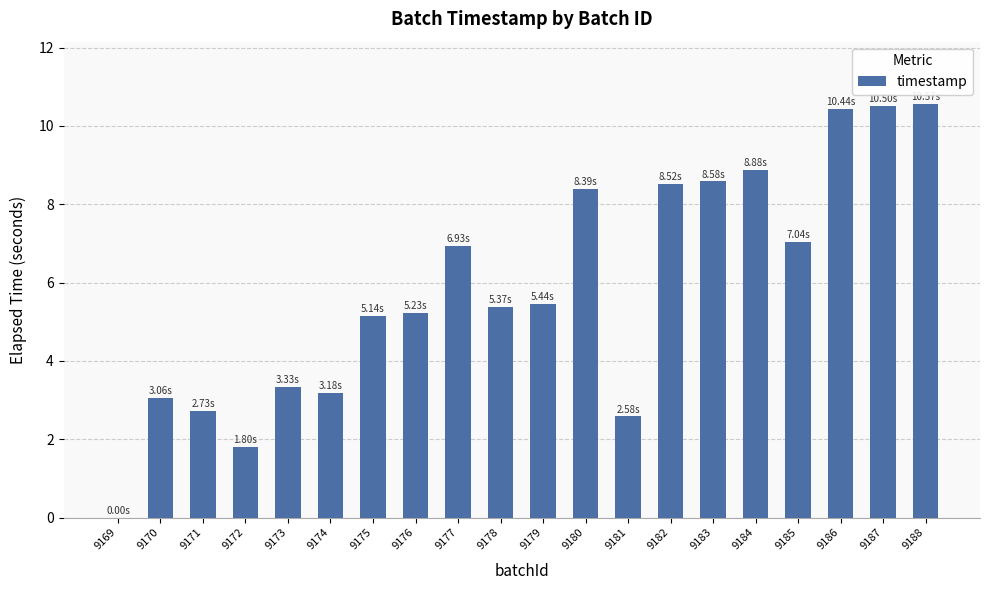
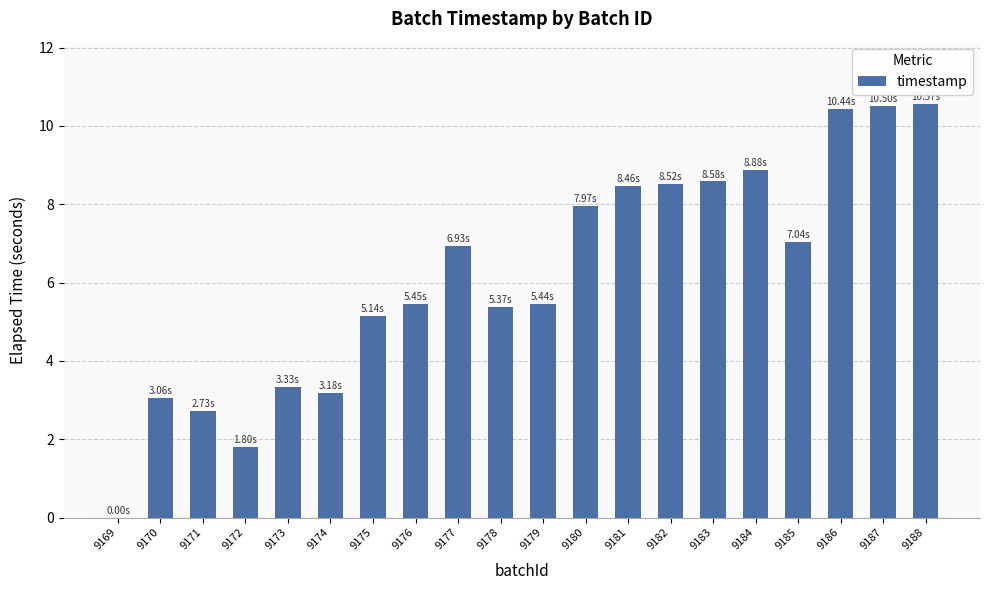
  {
    "9169": "0.00s",
    "9170": "3.06s",
    "9171": "2.73s",
    "9172": "1.80s",
    "9173": "3.33s",
    "9174": "3.18s",
    "9175": "5.14s",
-   "9176": "5.23s",
+   "9176": "5.45s",
    "9177": "6.93s",
    "9178": "5.37s",
    "9179": "5.44s",
-   "9180": "8.39s",
-   "9181": "2.58s",
+   "9180": "7.97s",
+   "9181": "8.46s",
    "9182": "8.52s",
    "9183": "8.58s",
    "9184": "8.88s",
    "9185": "7.04s",
    "9186": "10.44s"
  }
